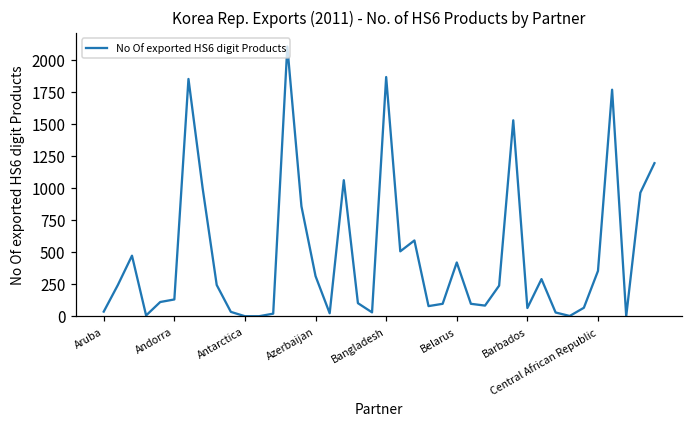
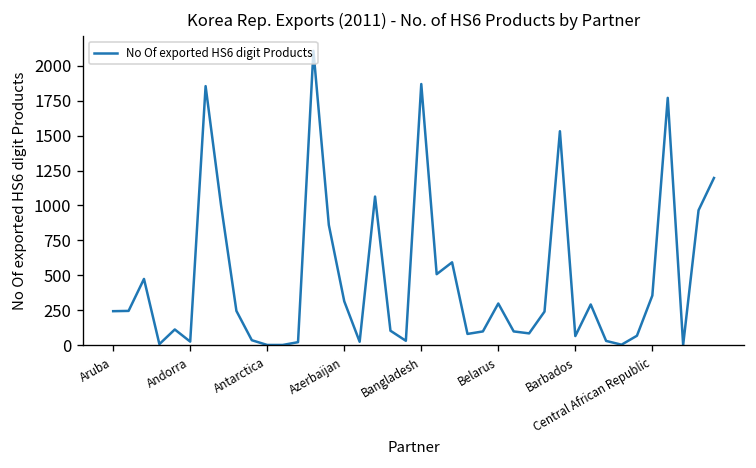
  {
-   "Aruba": 40,
-   "Andorra": 130,
+   "Aruba": 240,
+   "Andorra": 30,
    "Antarctica": 0,
    "Azerbaijan": 310,
    "Bangladesh": 1870,
-   "Belarus": 420,
+   "Belarus": 300,
    "Barbados": 70,
    "Central African Republic": 360
  }
